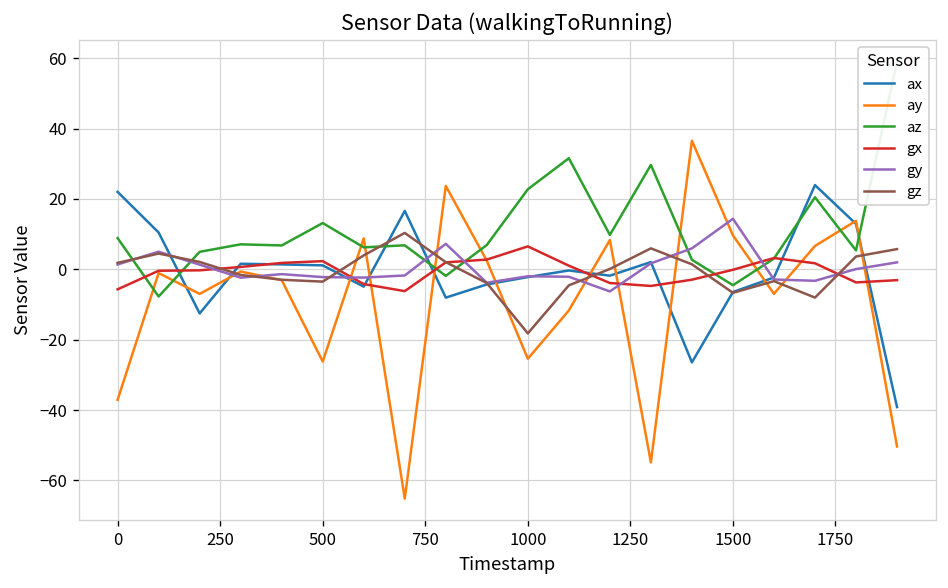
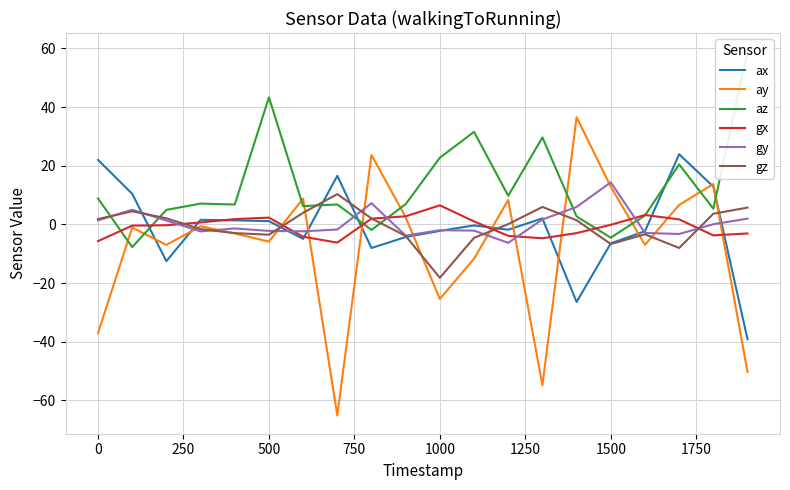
  {
    "ax": {
      "0": 22,
      "500": 1
    },
    "ay": {
      "0": -37,
-     "500": -26,
+     "500": -6,
      "1000": -25,
-     "1500": 10
+     "1500": 13
    },
    "az": {
      "0": 9,
-     "500": 13,
+     "500": 43,
      "1000": 23,
      "1500": -5
    },
    "gx": {
      "0": -6,
      "500": 2,
      "1000": 7,
      "1500": 0
    },
    "gy": {
      "500": -2,
      "1500": 14
    },
    "gz": {
      "500": -4,
      "1000": -18
    }
  }
